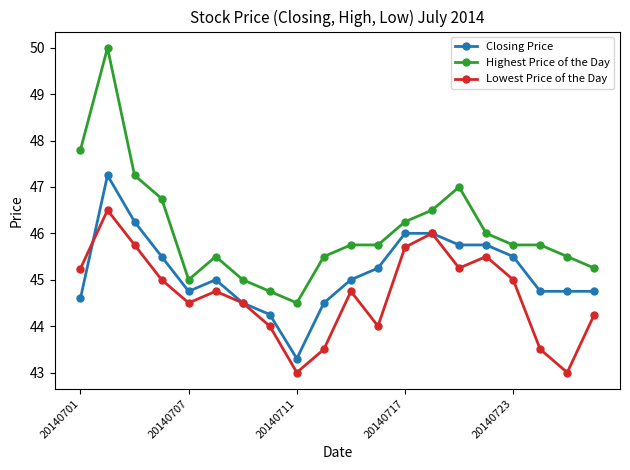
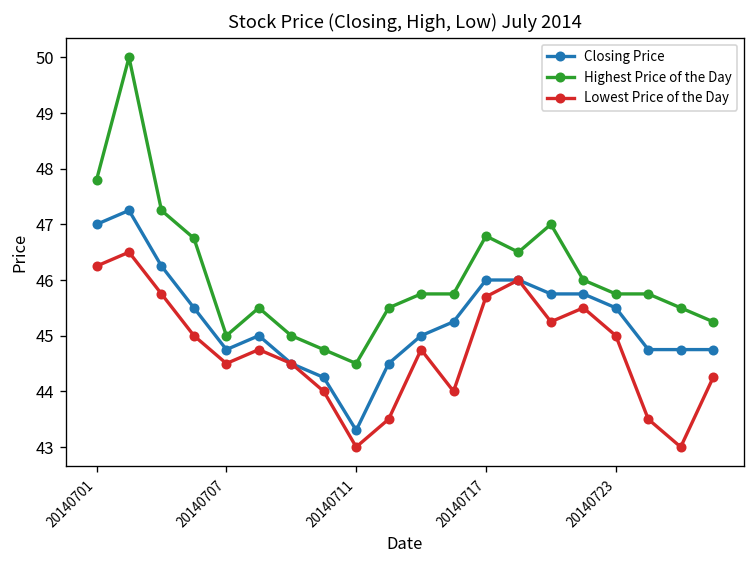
  {
    "Closing Price": {
-     "20140701": 44.6,
+     "20140701": 47.0,
      "20140707": 44.8,
      "20140711": 43.3,
      "20140717": 46.0,
      "20140723": 45.5
    },
    "Highest Price of the Day": {
      "20140701": 47.8,
      "20140707": 45.0,
      "20140711": 44.5,
-     "20140717": 46.3,
+     "20140717": 46.8,
      "20140723": 45.8
    },
    "Lowest Price of the Day": {
-     "20140701": 45.2,
+     "20140701": 46.3,
      "20140707": 44.5,
      "20140711": 43.0,
      "20140717": 45.7,
      "20140723": 45.0
    }
  }
